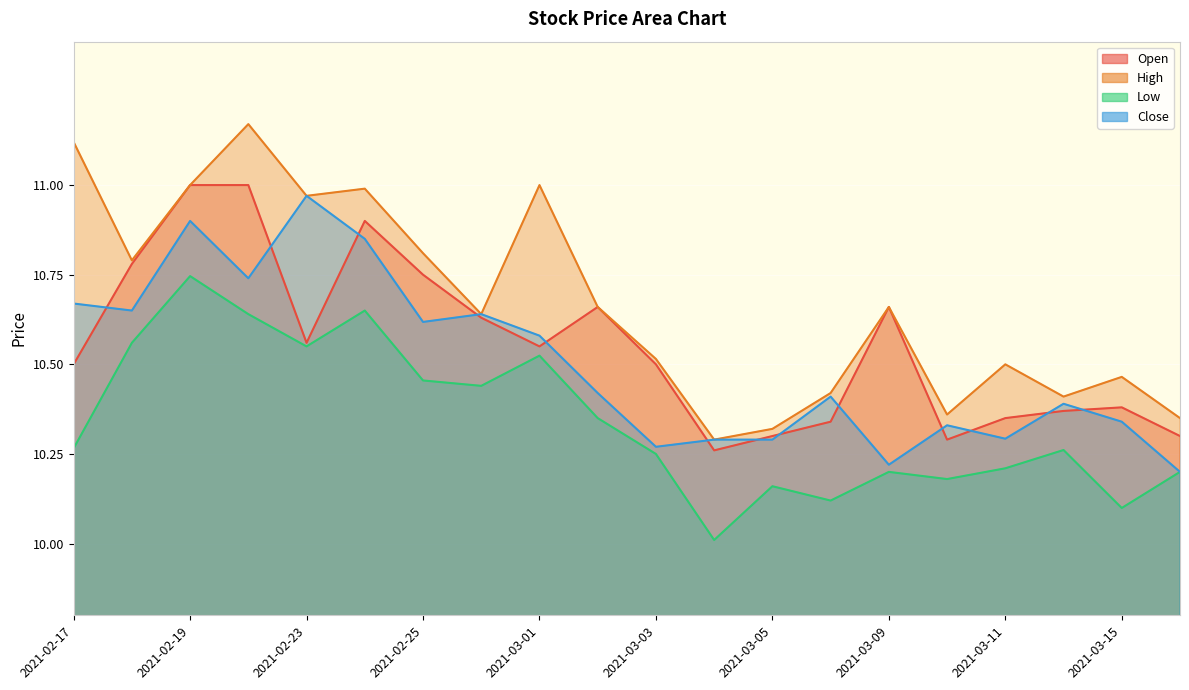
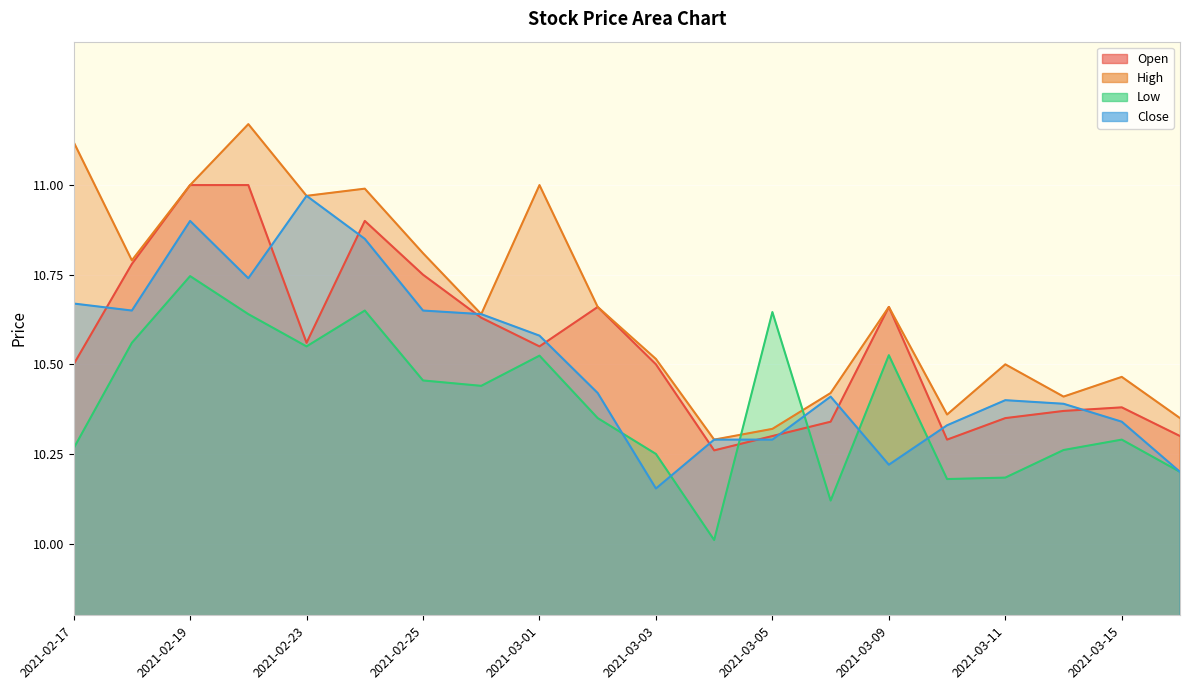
  {
    "Low": {
      "2021-02-17": 10.27,
      "2021-02-19": 10.75,
      "2021-02-23": 10.55,
      "2021-02-25": 10.46,
      "2021-03-01": 10.52,
      "2021-03-03": 10.25,
-     "2021-03-05": 10.16,
-     "2021-03-09": 10.20,
-     "2021-03-11": 10.21,
-     "2021-03-15": 10.10
+     "2021-03-05": 10.65,
+     "2021-03-09": 10.53,
+     "2021-03-11": 10.18,
+     "2021-03-15": 10.29
    },
    "Close": {
      "2021-02-17": 10.67,
      "2021-02-19": 10.90,
-     "2021-02-25": 10.62,
+     "2021-02-25": 10.65,
      "2021-03-01": 10.58,
-     "2021-03-03": 10.27,
+     "2021-03-03": 10.15,
      "2021-03-05": 10.29,
      "2021-03-09": 10.22,
-     "2021-03-11": 10.29,
+     "2021-03-11": 10.40,
      "2021-03-15": 10.34
    }
  }
